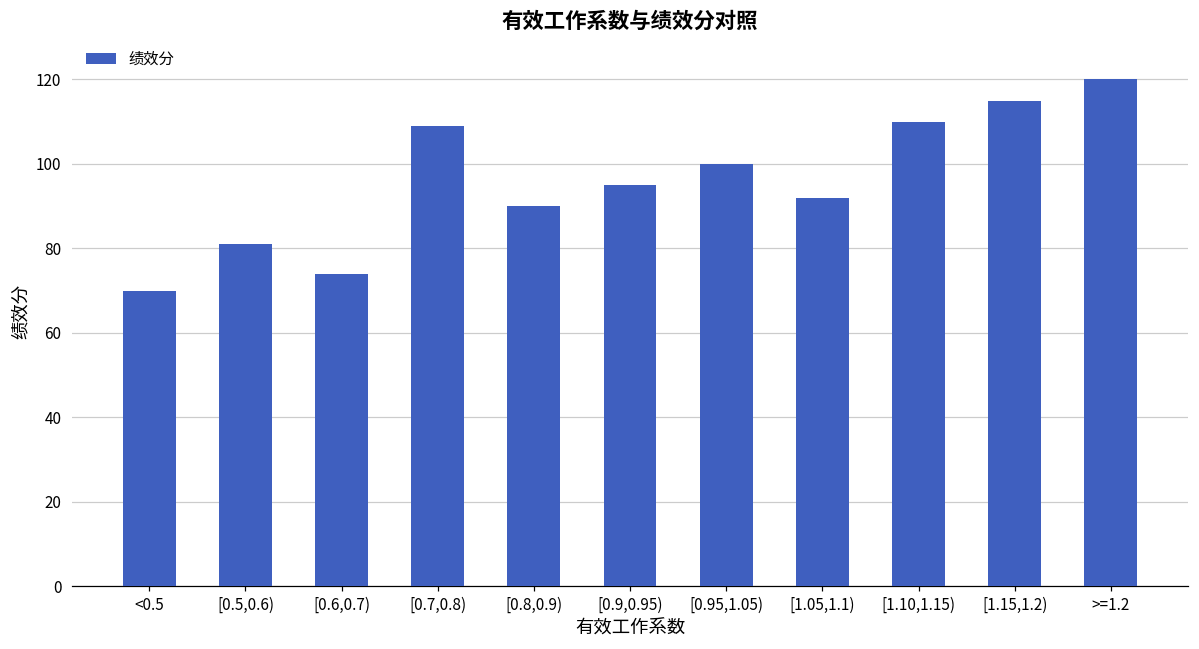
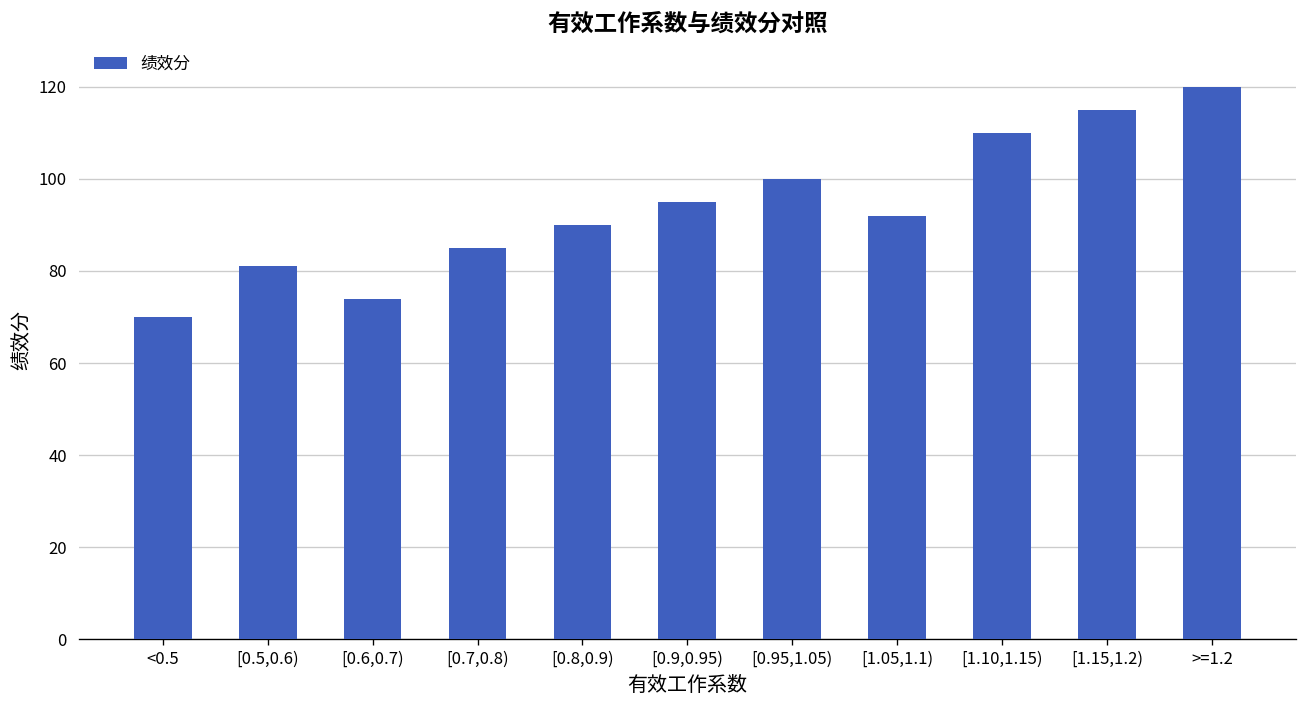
  {
    "<0.5": 70,
    "[0.5,0.6)": 81,
    "[0.6,0.7)": 74,
-   "[0.7,0.8)": 109,
+   "[0.7,0.8)": 85,
    "[0.8,0.9)": 90,
    "[0.9,0.95)": 95,
    "[0.95,1.05)": 100,
    "[1.05,1.1)": 92,
    "[1.10,1.15)": 110,
    "[1.15,1.2)": 115,
    ">=1.2": 120
  }
